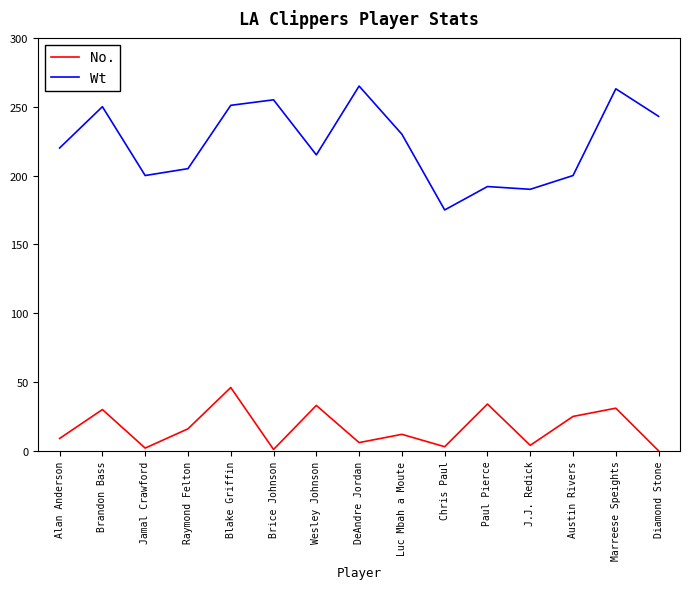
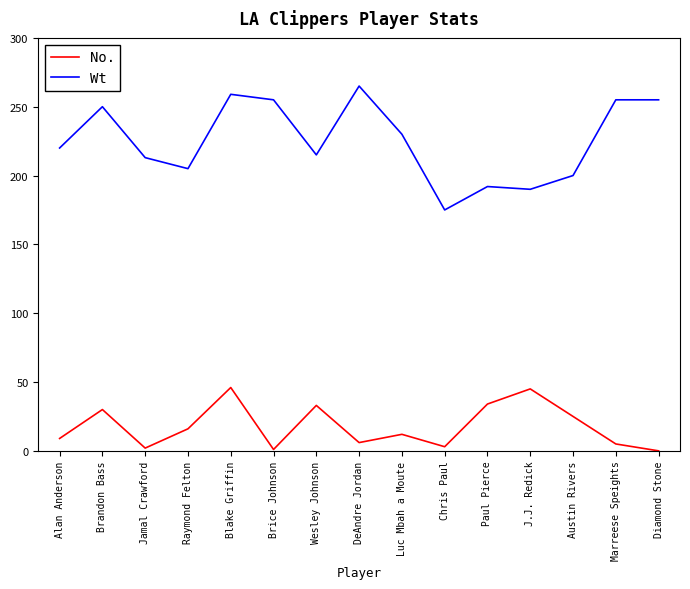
  {
    "No.": {
      "Alan Anderson": 9,
      "Brandon Bass": 30,
      "Jamal Crawford": 2,
      "Raymond Felton": 16,
      "Blake Griffin": 46,
      "Brice Johnson": 1,
      "Wesley Johnson": 33,
      "DeAndre Jordan": 6,
      "Luc Mbah a Moute": 12,
      "Chris Paul": 3,
      "Paul Pierce": 34,
-     "J.J. Redick": 4,
+     "J.J. Redick": 45,
      "Austin Rivers": 25,
-     "Marreese Speights": 31,
+     "Marreese Speights": 5,
      "Diamond Stone": 0
    },
    "Wt": {
      "Alan Anderson": 220,
      "Brandon Bass": 250,
-     "Jamal Crawford": 200,
+     "Jamal Crawford": 213,
      "Raymond Felton": 205,
-     "Blake Griffin": 251,
+     "Blake Griffin": 259,
      "Brice Johnson": 255,
      "Wesley Johnson": 215,
      "DeAndre Jordan": 265,
      "Luc Mbah a Moute": 230,
      "Chris Paul": 175,
      "Paul Pierce": 192,
      "J.J. Redick": 190,
      "Austin Rivers": 200,
-     "Marreese Speights": 263,
-     "Diamond Stone": 243
+     "Marreese Speights": 255,
+     "Diamond Stone": 255
    }
  }
